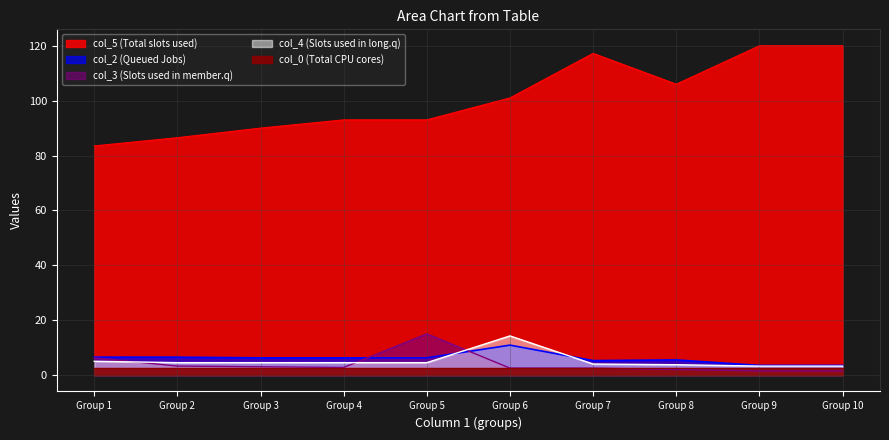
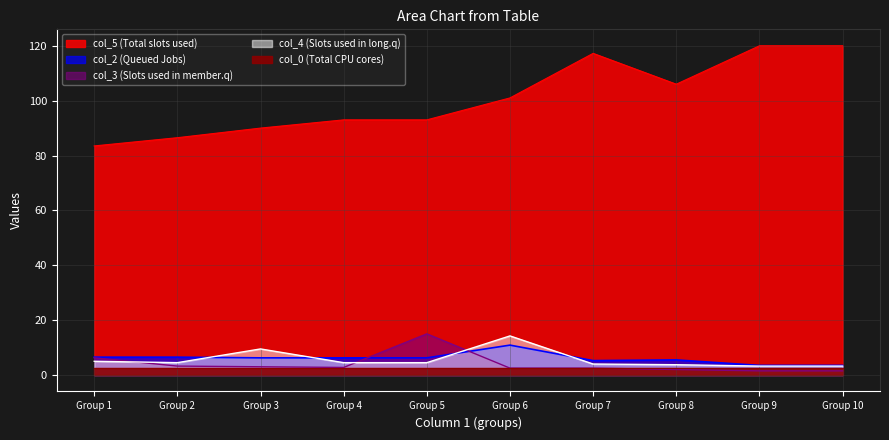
  {
    "col_5 (Total slots used)": {
      "Group 1": 84,
      "Group 2": 87,
      "Group 3": 90,
      "Group 4": 93,
      "Group 5": 93,
      "Group 6": 101,
      "Group 7": 117,
      "Group 8": 106,
      "Group 9": 120,
      "Group 10": 120
    },
    "col_2 (Queued Jobs)": {
      "Group 2": 7,
      "Group 3": 6,
      "Group 4": 6,
      "Group 5": 6,
      "Group 6": 11,
      "Group 7": 5,
      "Group 8": 6
    },
    "col_3 (Slots used in member.q)": {
      "Group 5": 15,
      "Group 9": 2,
      "Group 10": 2
    },
    "col_4 (Slots used in long.q)": {
      "Group 1": 5,
      "Group 2": 5,
-     "Group 3": 5,
+     "Group 3": 10,
      "Group 4": 5,
      "Group 5": 5,
      "Group 6": 14,
      "Group 7": 4,
      "Group 8": 4
    },
    "col_0 (Total CPU cores)": {
      "Group 1": 3,
      "Group 5": 3
    }
  }
